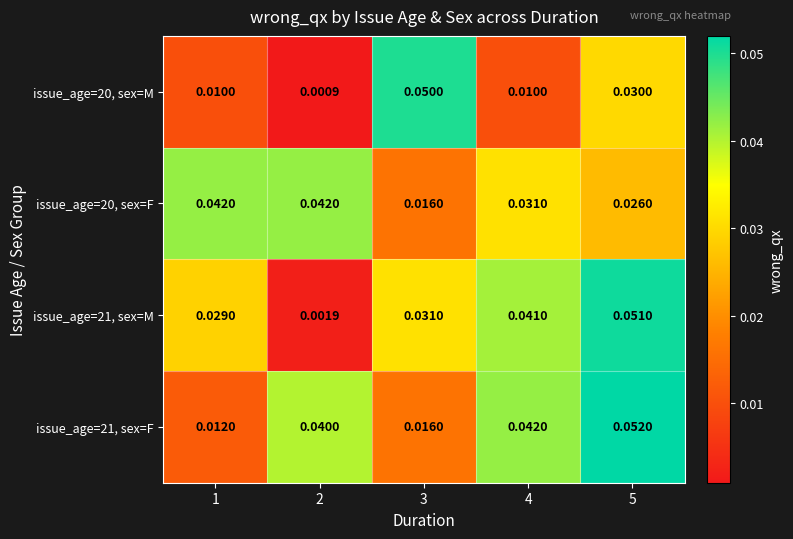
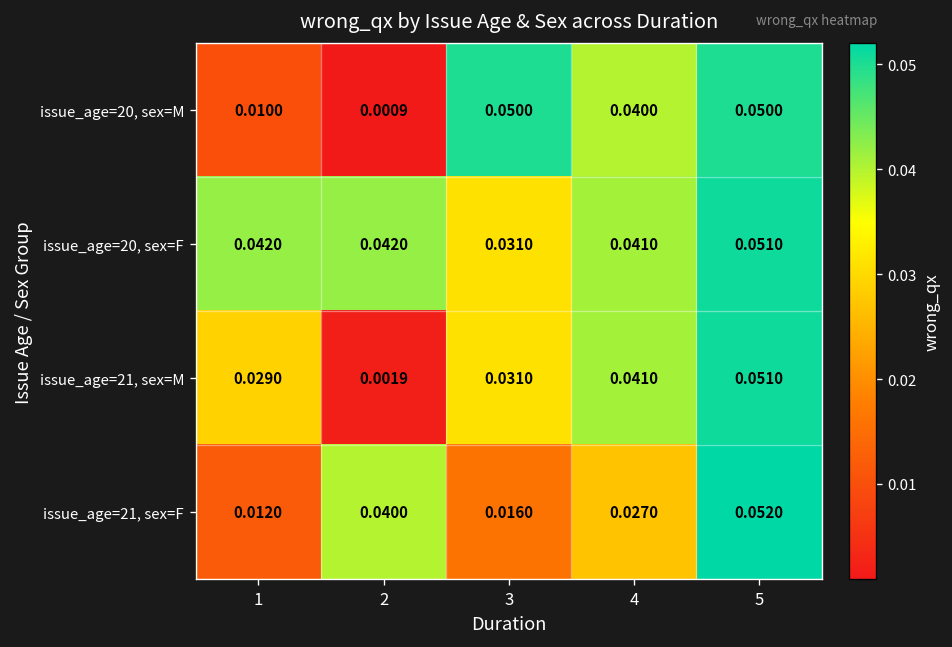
  {
    "issue_age=20, sex=M": {
      "1": 0.0100,
      "2": 0.0009,
      "3": 0.0500,
-     "4": 0.0100,
-     "5": 0.0300
+     "4": 0.0400,
+     "5": 0.0500
    },
    "issue_age=20, sex=F": {
      "1": 0.0420,
      "2": 0.0420,
-     "3": 0.0160,
-     "4": 0.0310,
-     "5": 0.0260
+     "3": 0.0310,
+     "4": 0.0410,
+     "5": 0.0510
    },
    "issue_age=21, sex=M": {
      "1": 0.0290,
      "2": 0.0019,
      "3": 0.0310,
      "4": 0.0410,
      "5": 0.0510
    },
    "issue_age=21, sex=F": {
      "1": 0.0120,
      "2": 0.0400,
      "3": 0.0160,
-     "4": 0.0420,
+     "4": 0.0270,
      "5": 0.0520
    }
  }
